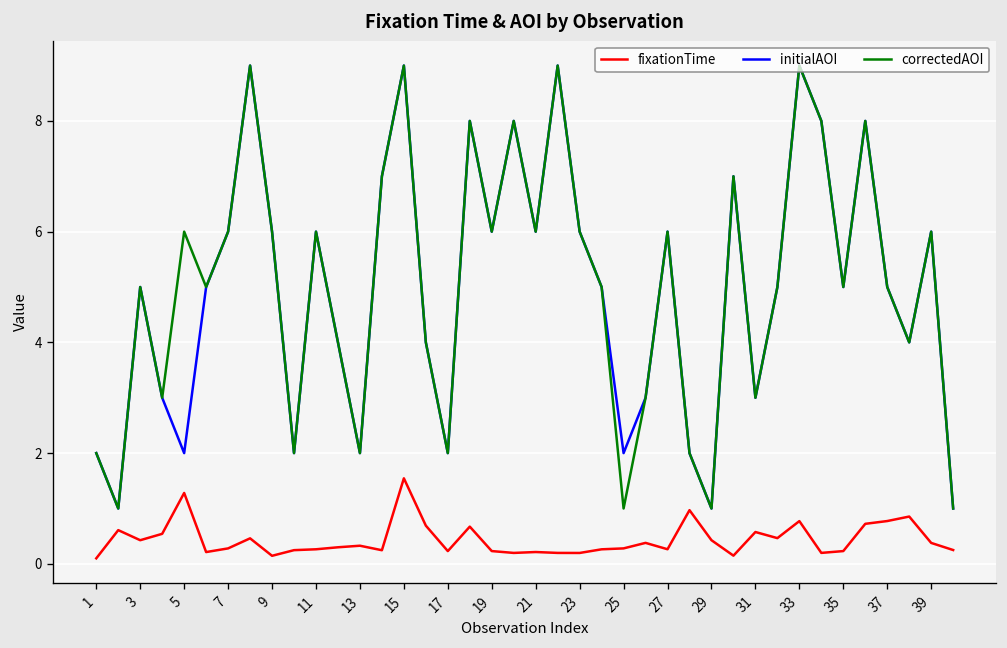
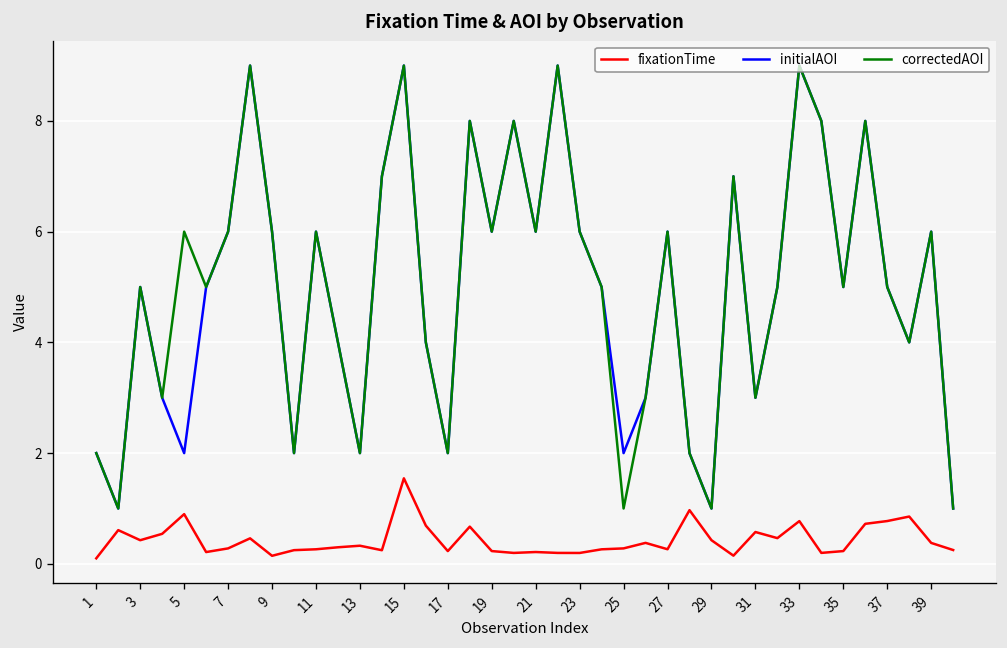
  {
    "fixationTime": {
      "1": 0.1,
      "3": 0.4,
-     "5": 1.3,
+     "5": 0.9,
      "7": 0.3,
      "9": 0.1,
      "11": 0.3,
      "13": 0.3,
      "15": 1.5,
      "17": 0.2,
      "19": 0.2,
      "21": 0.2,
      "23": 0.2,
      "25": 0.3,
      "27": 0.3,
      "29": 0.4,
      "31": 0.6,
      "33": 0.8,
      "35": 0.2,
      "37": 0.8,
      "39": 0.4
    },
    "initialAOI": {
      "5": 2.0,
      "25": 2.0
    },
    "correctedAOI": {
      "5": 6.0,
      "25": 1.0
    }
  }
